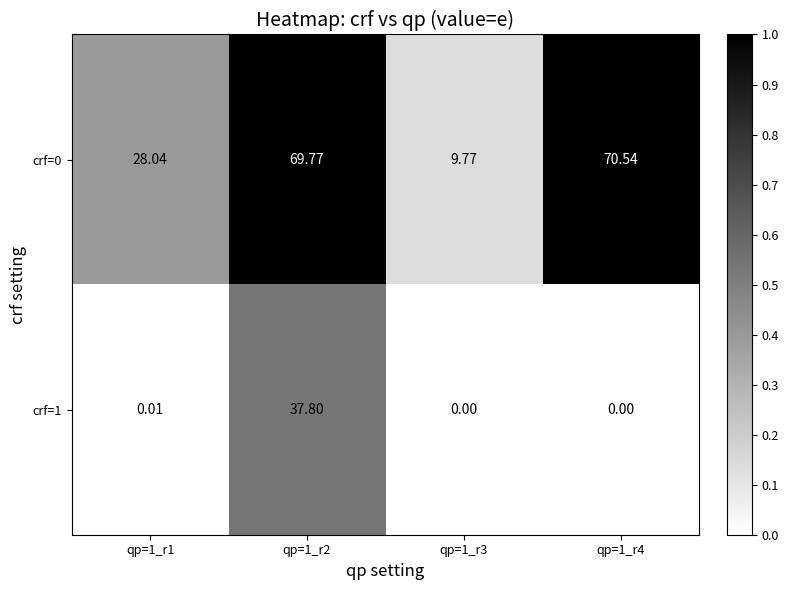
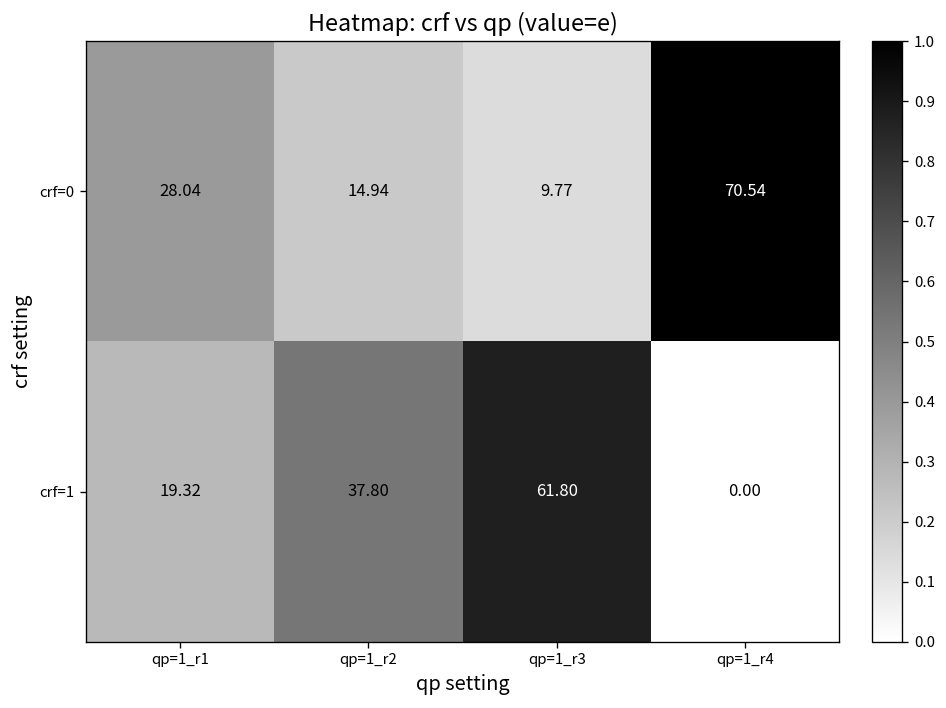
  {
    "crf=0": {
      "qp=1_r1": 28.04,
-     "qp=1_r2": 69.77,
+     "qp=1_r2": 14.94,
      "qp=1_r3": 9.77,
      "qp=1_r4": 70.54
    },
    "crf=1": {
-     "qp=1_r1": 0.01,
+     "qp=1_r1": 19.32,
      "qp=1_r2": 37.80,
-     "qp=1_r3": 0.00,
+     "qp=1_r3": 61.80,
      "qp=1_r4": 0.00
    }
  }
